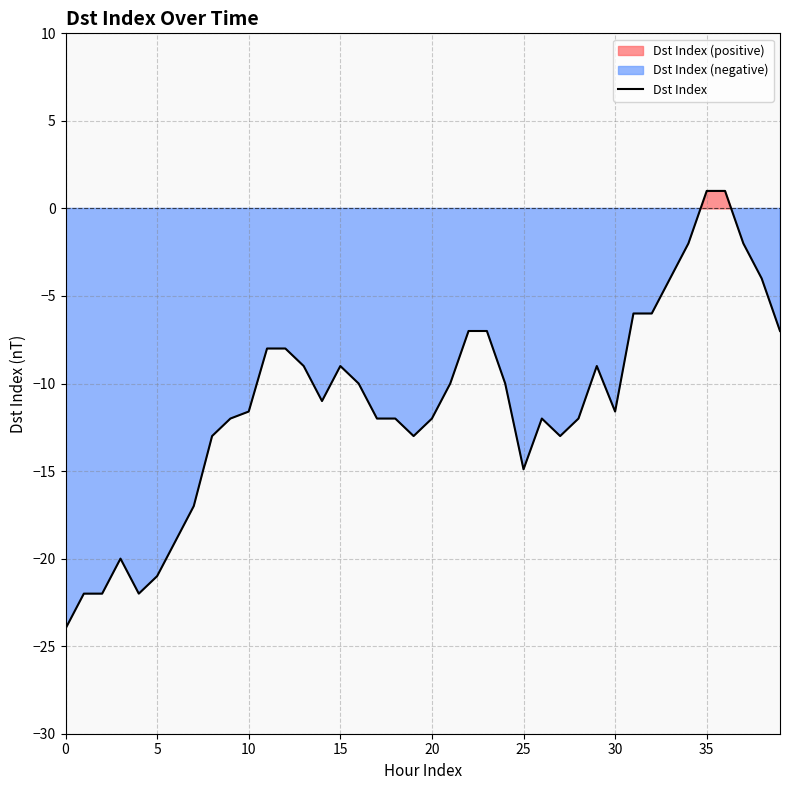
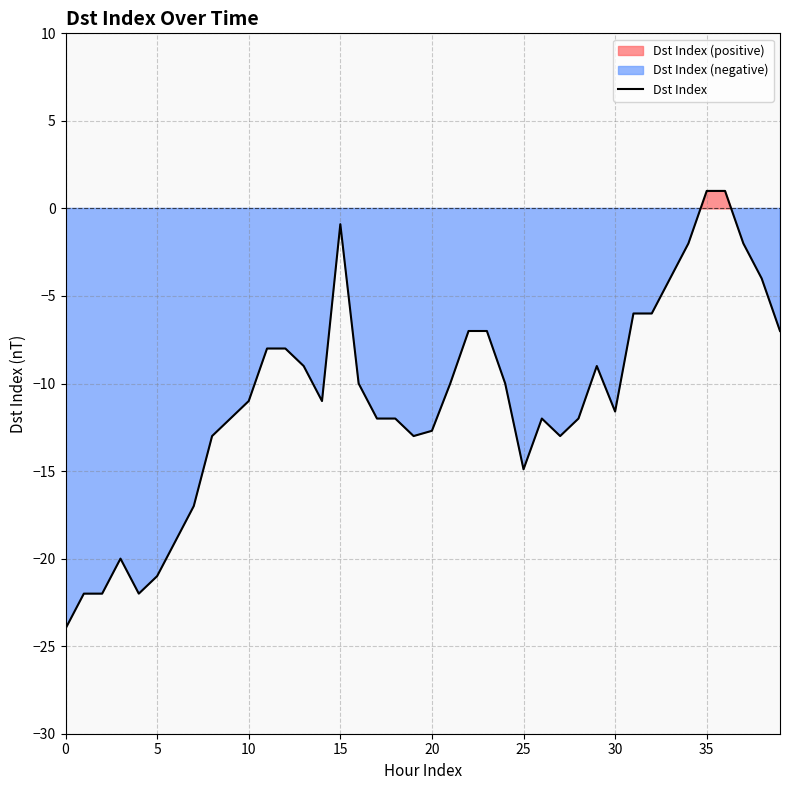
  {
    "Dst Index": {
      "0": -24.0,
      "5": -21.0,
-     "10": -11.6,
-     "15": -9.0,
-     "20": -12.0,
+     "10": -11.0,
+     "15": -0.9,
+     "20": -12.7,
      "25": -14.9,
      "30": -11.6
    }
  }
